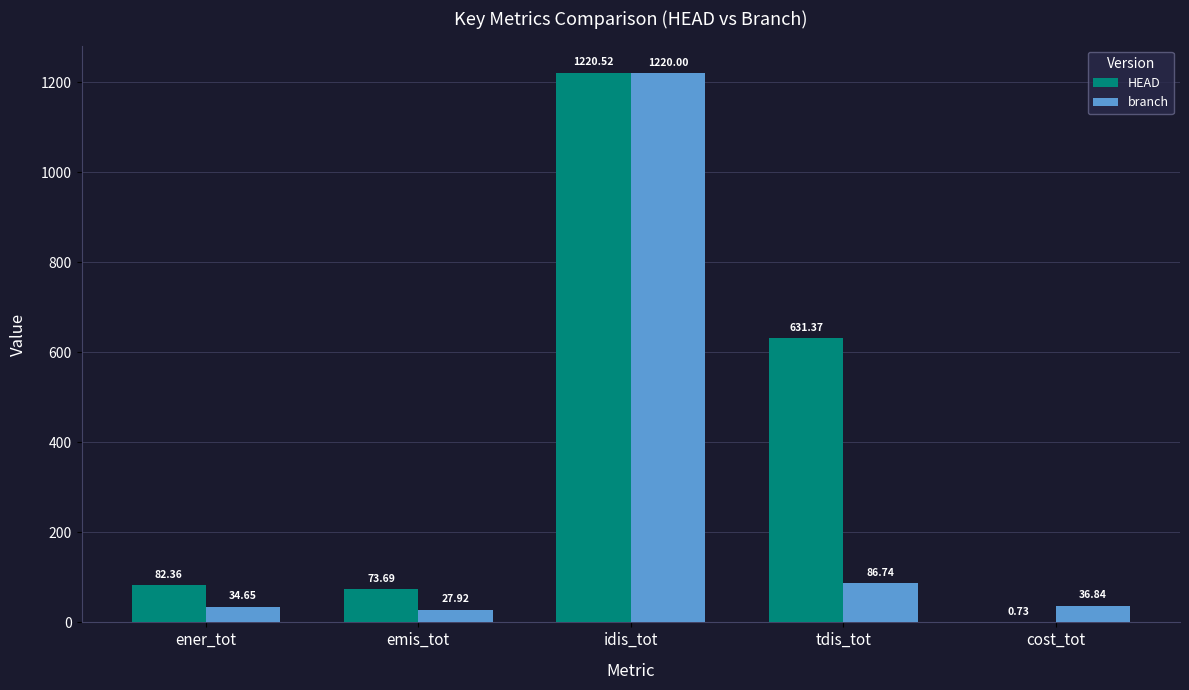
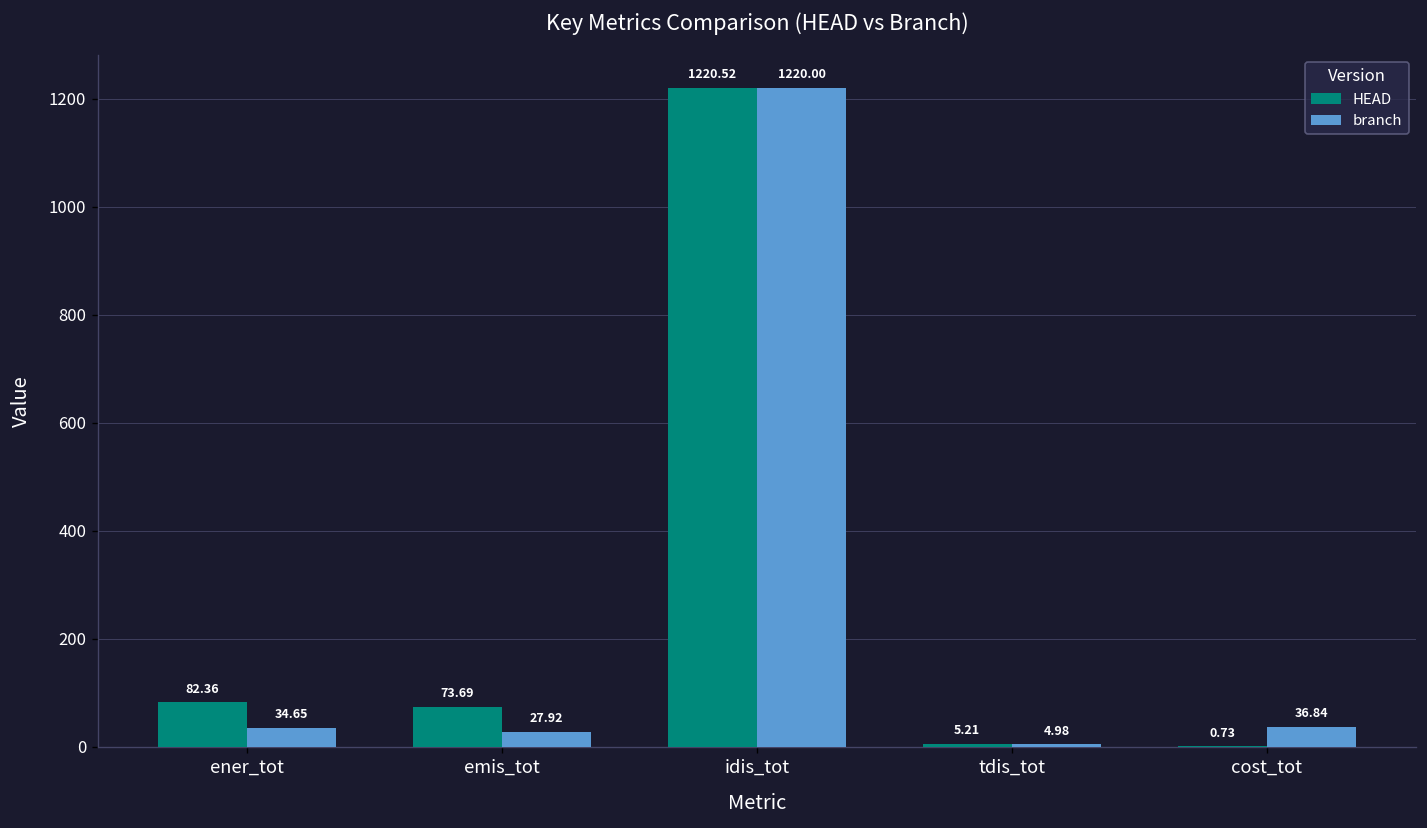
  {
    "HEAD": {
      "ener_tot": 82.36,
      "emis_tot": 73.69,
      "idis_tot": 1220.52,
-     "tdis_tot": 631.37,
+     "tdis_tot": 5.21,
      "cost_tot": 0.73
    },
    "branch": {
      "ener_tot": 34.65,
      "emis_tot": 27.92,
      "idis_tot": 1220.00,
-     "tdis_tot": 86.74,
+     "tdis_tot": 4.98,
      "cost_tot": 36.84
    }
  }
